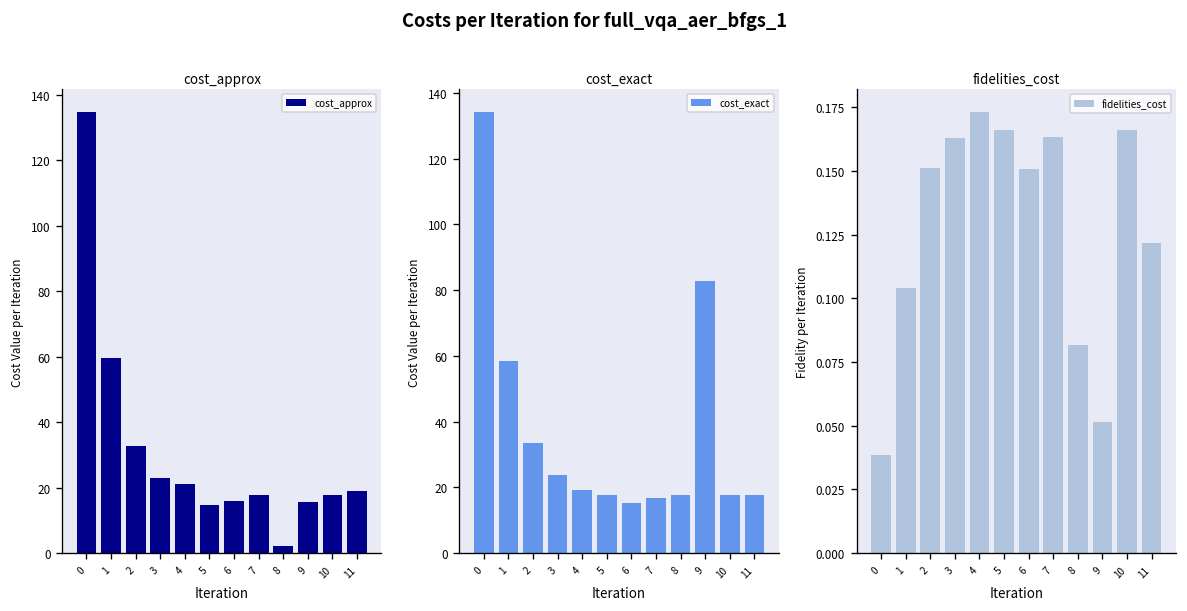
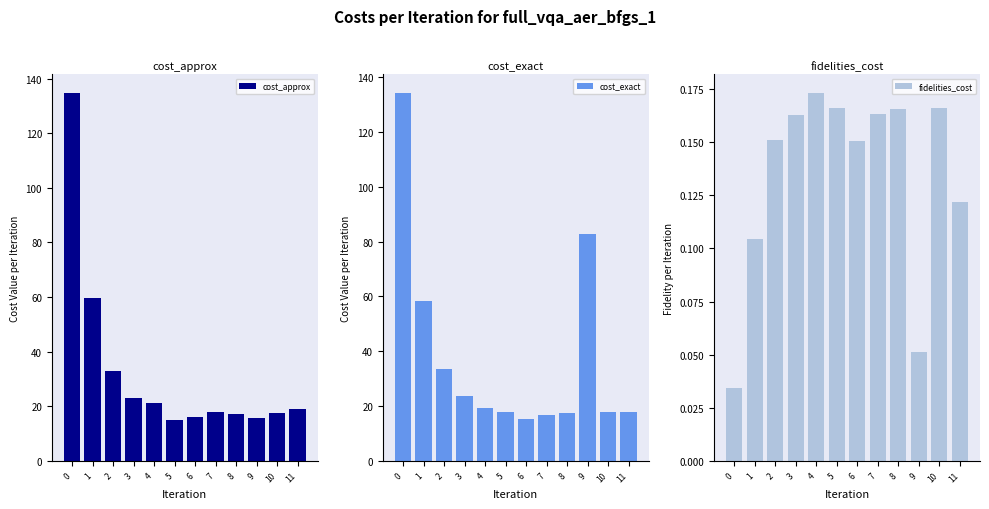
  {
    "cost_approx": {
      "0": 135,
      "1": 60,
      "2": 33,
      "3": 23,
      "4": 21,
      "5": 15,
      "6": 16,
      "7": 18,
-     "8": 2,
+     "8": 17,
      "9": 16,
      "10": 18,
      "11": 19
    },
    "cost_exact": {
      "0": 134,
      "1": 58,
      "2": 33,
      "3": 24,
      "4": 19,
      "5": 18,
      "6": 15,
      "7": 17,
      "8": 18,
      "9": 83,
      "10": 18,
      "11": 18
    },
    "fidelities_cost": {
-     "0": 0.038,
+     "0": 0.034,
      "1": 0.104,
      "2": 0.151,
      "3": 0.163,
      "4": 0.173,
      "5": 0.166,
      "6": 0.151,
      "7": 0.163,
-     "8": 0.082,
+     "8": 0.166,
      "9": 0.051,
      "10": 0.166,
      "11": 0.122
    }
  }
